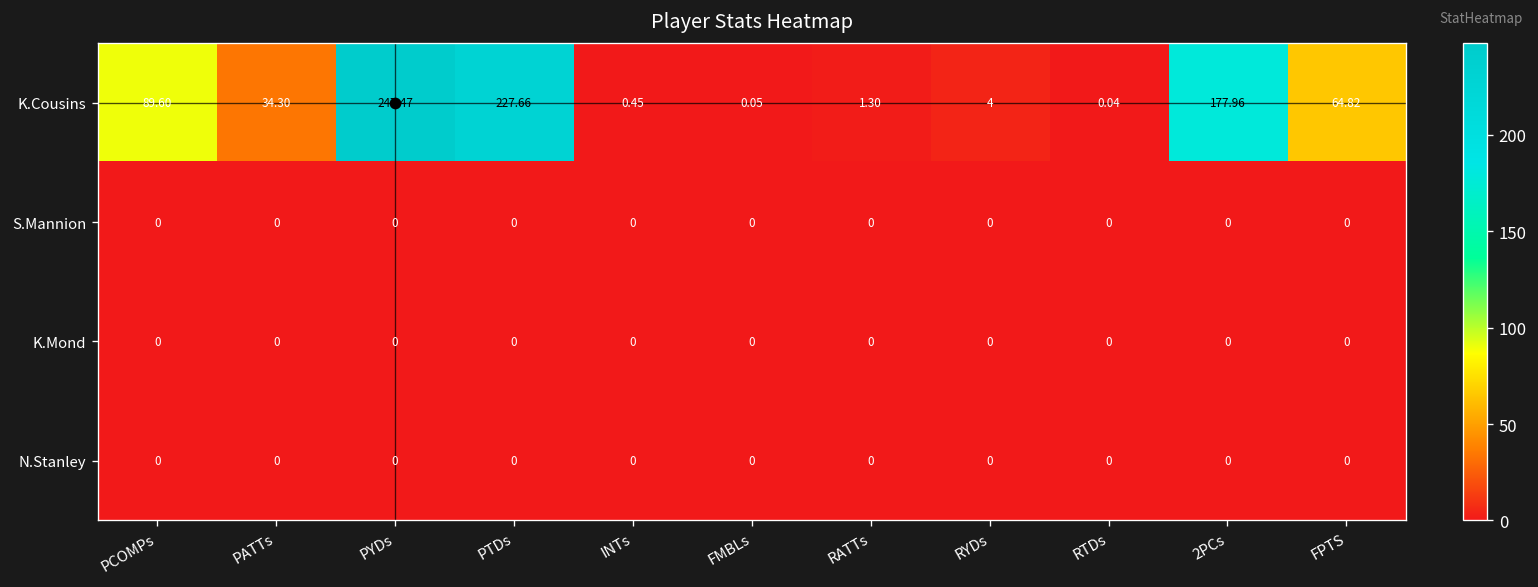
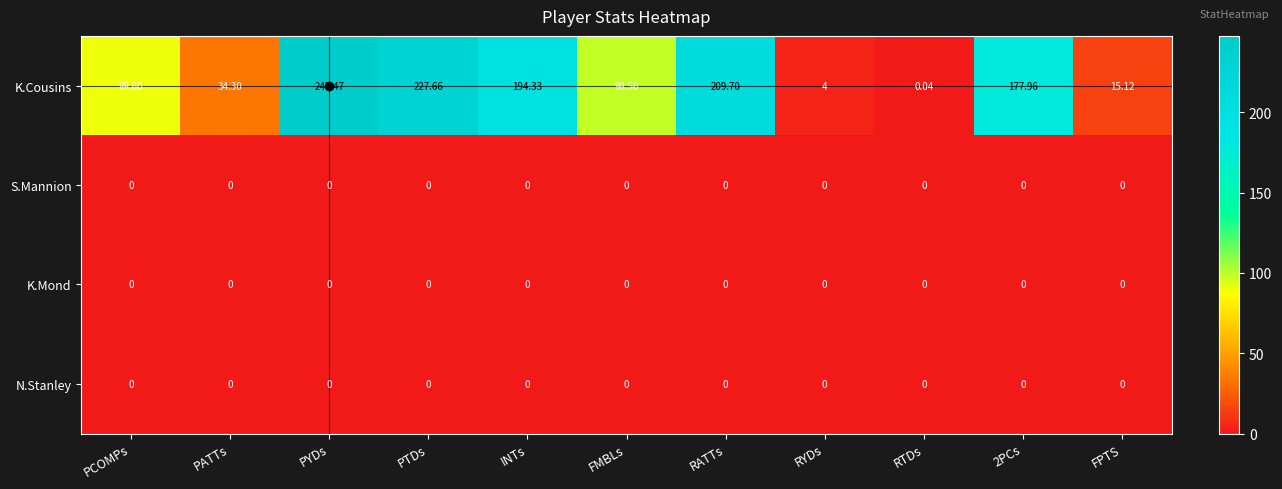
  {
    "K.Cousins": {
      "PCOMPs": 89.60,
      "PATTs": 34.30,
      "PTDs": 227.66,
-     "INTs": 0.45,
-     "FMBLs": 0.05,
-     "RATTs": 1.30,
+     "INTs": 194.33,
+     "FMBLs": 98.56,
+     "RATTs": 209.70,
      "RYDs": 4,
      "RTDs": 0.04,
      "2PCs": 177.96,
-     "FPTS": 64.82
+     "FPTS": 15.12
    },
    "S.Mannion": {
      "PCOMPs": 0,
      "PATTs": 0,
      "PYDs": 0,
      "PTDs": 0,
      "INTs": 0,
      "FMBLs": 0,
      "RATTs": 0,
      "RYDs": 0,
      "RTDs": 0,
      "2PCs": 0,
      "FPTS": 0
    },
    "K.Mond": {
      "PCOMPs": 0,
      "PATTs": 0,
      "PYDs": 0,
      "PTDs": 0,
      "INTs": 0,
      "FMBLs": 0,
      "RATTs": 0,
      "RYDs": 0,
      "RTDs": 0,
      "2PCs": 0,
      "FPTS": 0
    },
    "N.Stanley": {
      "PCOMPs": 0,
      "PATTs": 0,
      "PYDs": 0,
      "PTDs": 0,
      "INTs": 0,
      "FMBLs": 0,
      "RATTs": 0,
      "RYDs": 0,
      "RTDs": 0,
      "2PCs": 0,
      "FPTS": 0
    }
  }
